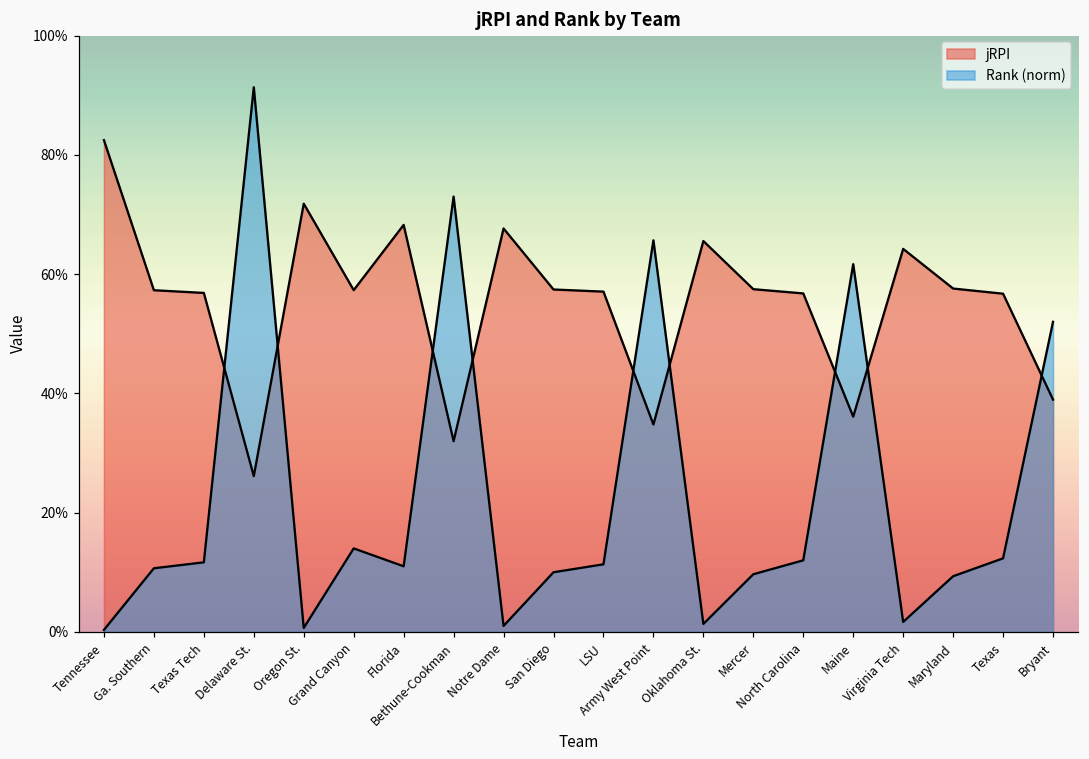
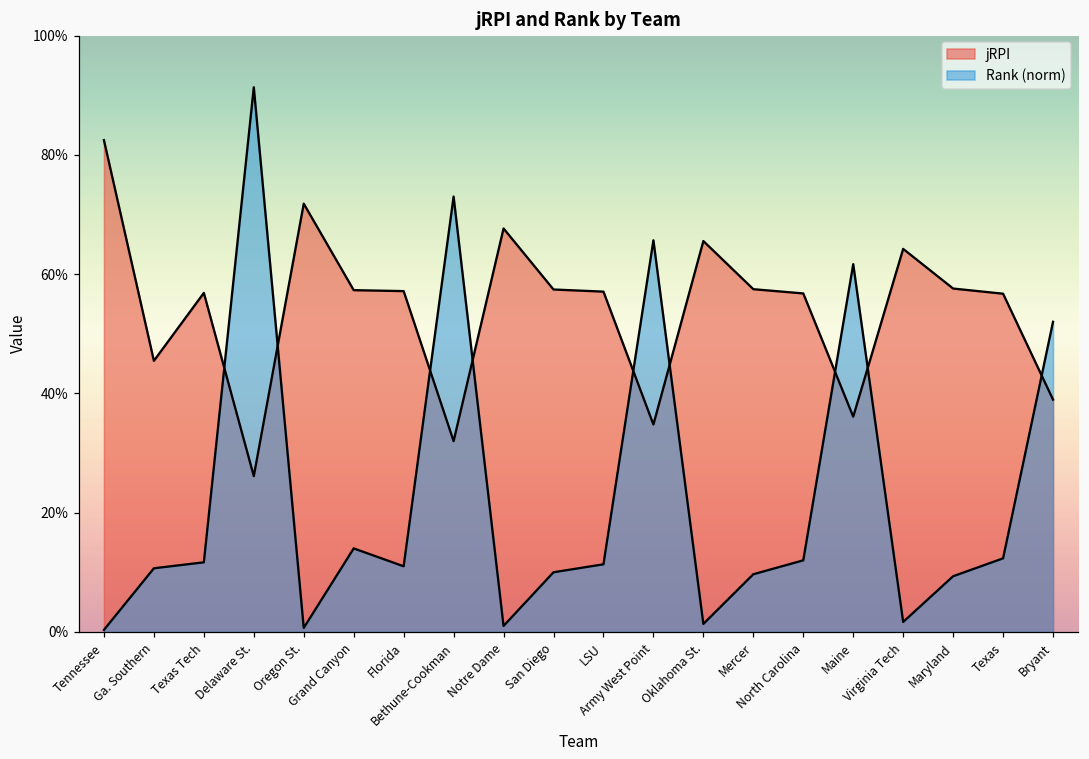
  {
    "jRPI": {
      "Tennessee": "82%",
-     "Ga. Southern": "57%",
+     "Ga. Southern": "45%",
      "Texas Tech": "57%",
      "Delaware St.": "26%",
      "Oregon St.": "72%",
      "Grand Canyon": "57%",
-     "Florida": "68%",
+     "Florida": "57%",
      "Bethune-Cookman": "32%",
      "Notre Dame": "68%",
      "San Diego": "57%",
      "LSU": "57%",
      "Army West Point": "35%",
      "Oklahoma St.": "66%",
      "Mercer": "57%",
      "North Carolina": "57%",
      "Maine": "36%",
      "Virginia Tech": "64%",
      "Maryland": "58%",
      "Texas": "57%",
      "Bryant": "39%"
    },
    "Rank (norm)": {
      "Tennessee": "0%",
      "Ga. Southern": "11%",
      "Texas Tech": "12%",
      "Delaware St.": "91%",
      "Oregon St.": "1%",
      "Grand Canyon": "14%",
      "Florida": "11%",
      "Bethune-Cookman": "73%",
      "Notre Dame": "1%",
      "San Diego": "10%",
      "LSU": "11%",
      "Army West Point": "66%",
      "Oklahoma St.": "1%",
      "Mercer": "10%",
      "North Carolina": "12%",
      "Maine": "62%",
      "Virginia Tech": "2%",
      "Maryland": "9%",
      "Texas": "12%",
      "Bryant": "52%"
    }
  }
